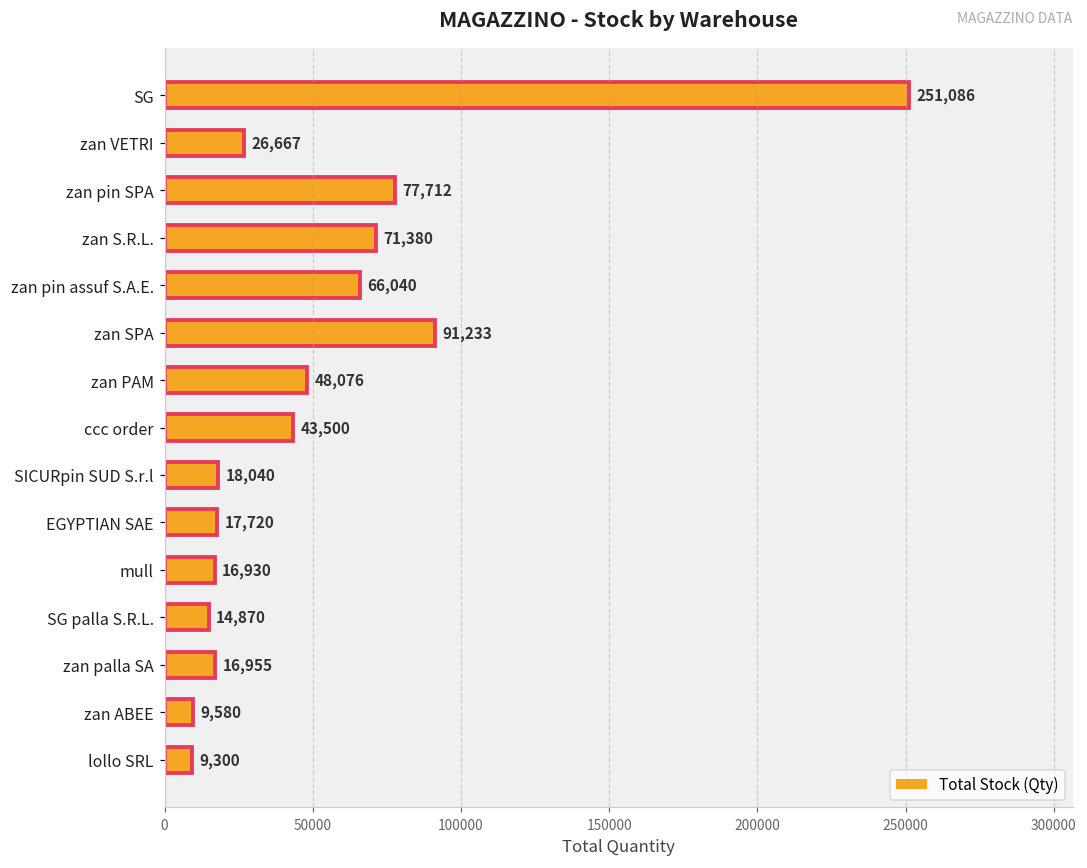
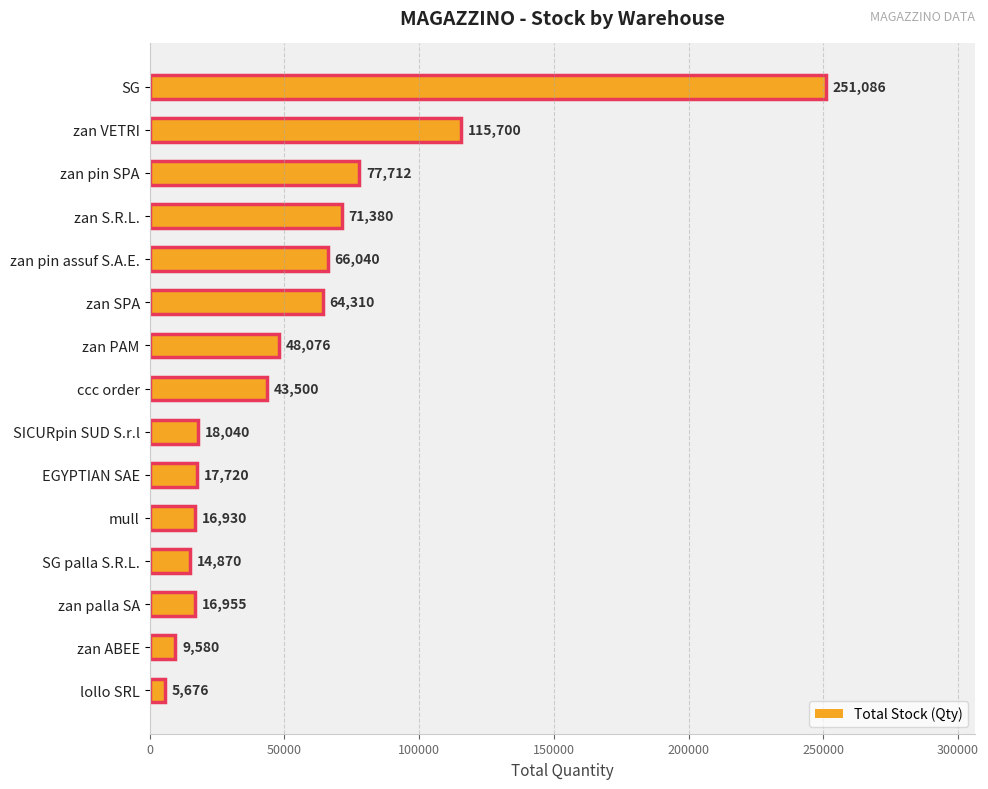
  {
    "SG": "251,086",
-   "zan VETRI": "26,667",
+   "zan VETRI": "115,700",
    "zan pin SPA": "77,712",
    "zan S.R.L.": "71,380",
    "zan pin assuf S.A.E.": "66,040",
-   "zan SPA": "91,233",
+   "zan SPA": "64,310",
    "zan PAM": "48,076",
    "ccc order": "43,500",
    "SICURpin SUD S.r.l": "18,040",
    "EGYPTIAN SAE": "17,720",
    "mull": "16,930",
    "SG palla S.R.L.": "14,870",
    "zan palla SA": "16,955",
    "zan ABEE": "9,580",
-   "lollo SRL": "9,300"
+   "lollo SRL": "5,676"
  }
